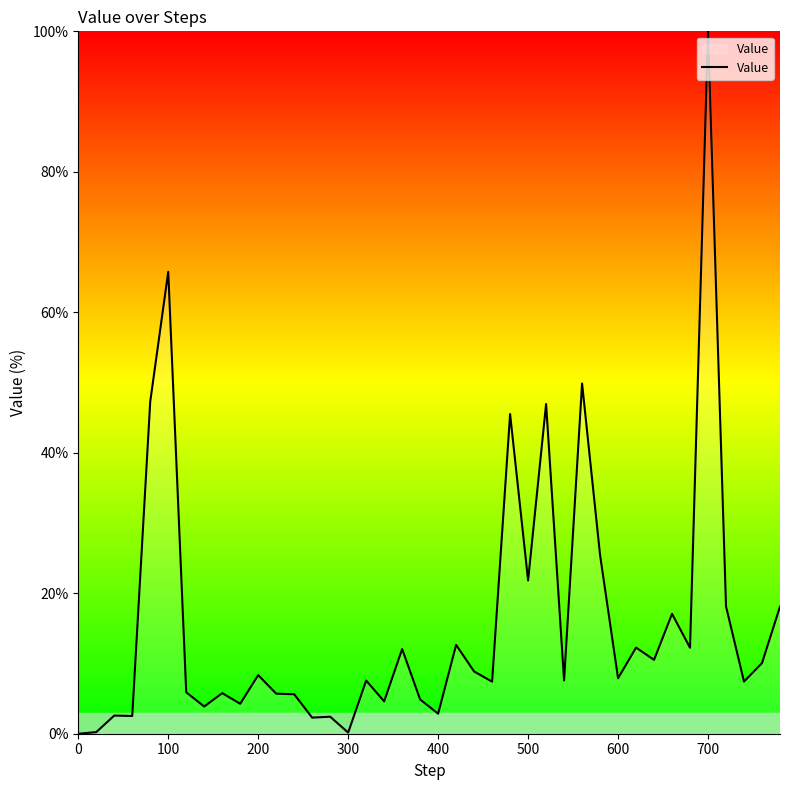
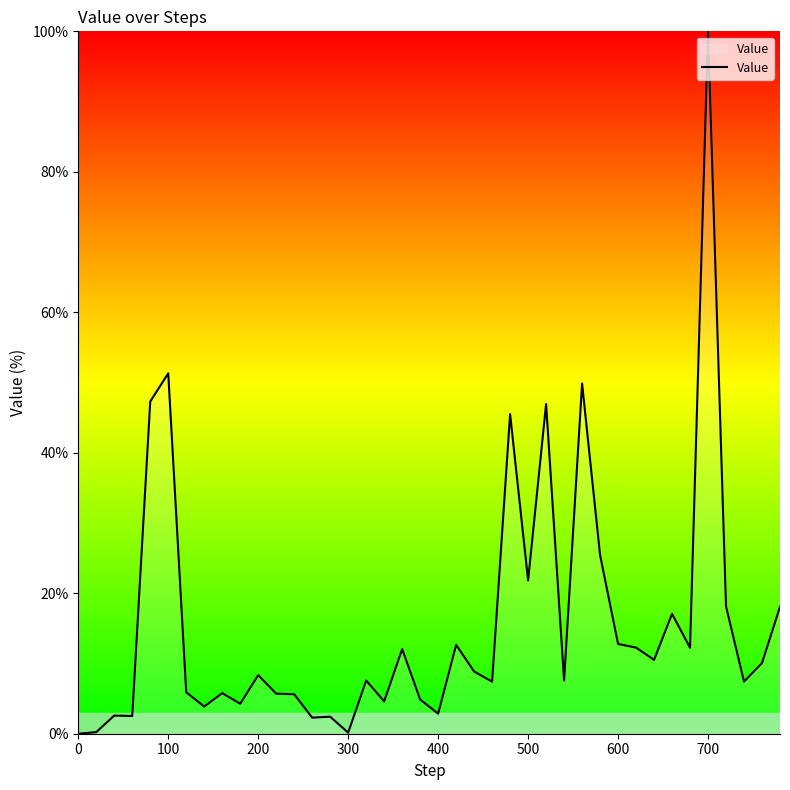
  {
-   "100": "66%",
+   "100": "51%",
    "200": "8%",
    "500": "22%",
-   "600": "8%",
+   "600": "13%",
    "700": "100%"
  }
